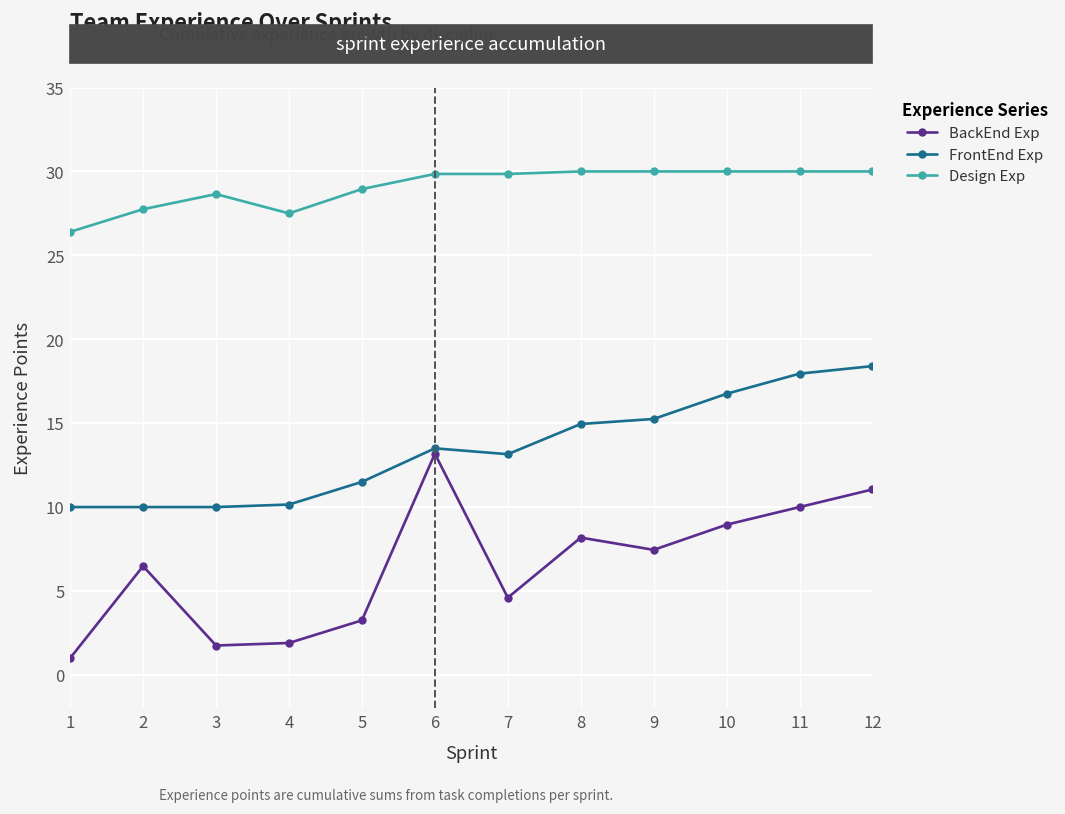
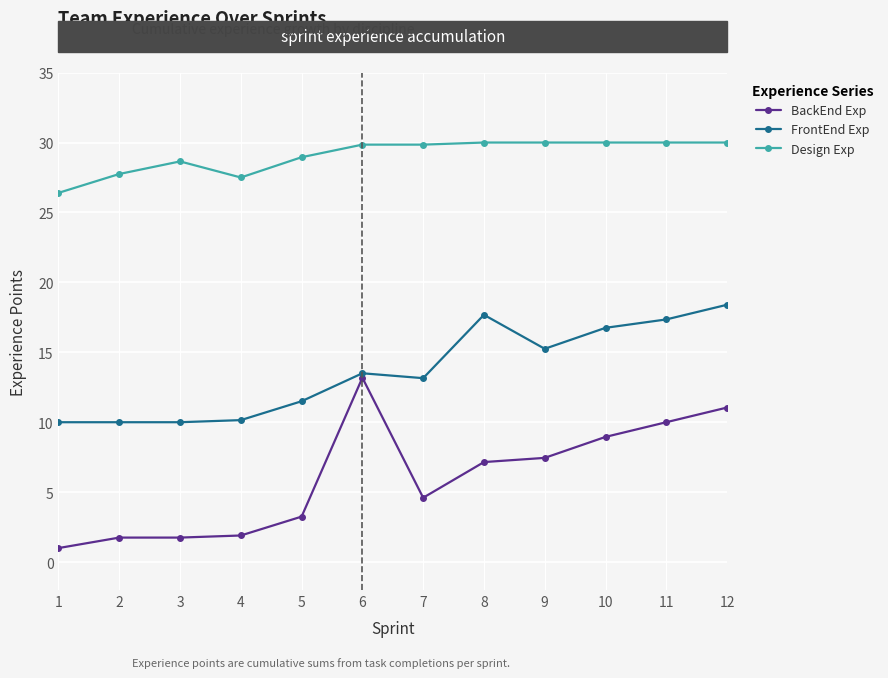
  {
    "BackEnd Exp": {
      "1": 1.0,
-     "2": 6.5,
+     "2": 1.8,
      "3": 1.8,
      "4": 1.9,
      "5": 3.3,
      "6": 13.2,
      "7": 4.6,
-     "8": 8.2,
+     "8": 7.2,
      "9": 7.5,
      "10": 9.0,
      "11": 10.0,
      "12": 11.1
    },
    "FrontEnd Exp": {
      "1": 10.0,
      "2": 10.0,
      "3": 10.0,
      "4": 10.2,
      "5": 11.5,
      "6": 13.5,
      "7": 13.2,
-     "8": 15.0,
+     "8": 17.7,
      "9": 15.3,
      "10": 16.8,
-     "11": 18.0,
+     "11": 17.4,
      "12": 18.4
    },
    "Design Exp": {
      "1": 26.4,
      "2": 27.8,
      "3": 28.7,
      "4": 27.5,
      "5": 29.0,
      "6": 29.9,
      "7": 29.9,
      "8": 30.0,
      "9": 30.0,
      "10": 30.0,
      "11": 30.0,
      "12": 30.0
    }
  }
